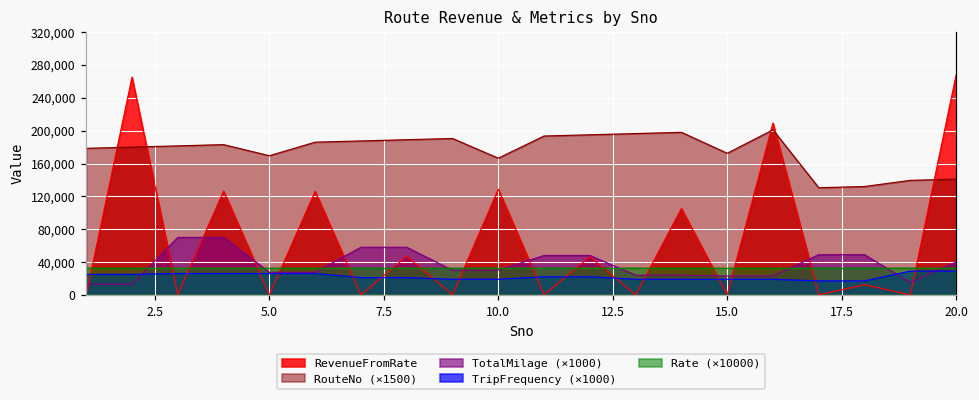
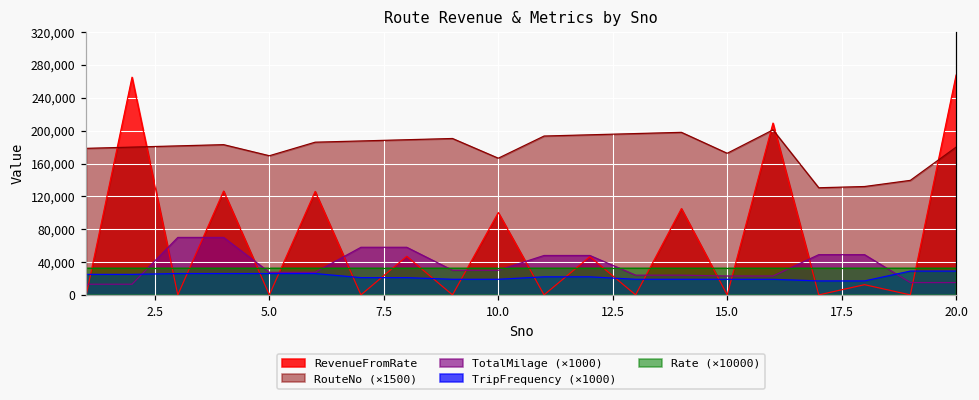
  {
    "RevenueFromRate": {
      "5.0": "0",
-     "10.0": "130,000",
+     "10.0": "100,000",
      "15.0": "0",
      "20.0": "270,000"
    },
    "RouteNo (×1500)": {
      "5.0": "170,000",
      "10.0": "170,000",
      "15.0": "170,000",
-     "20.0": "140,000"
+     "20.0": "180,000"
    },
    "TotalMilage (×1000)": {
      "15.0": "20,000",
-     "20.0": "40,000"
+     "20.0": "20,000"
    },
    "TripFrequency (×1000)": {
      "10.0": "20,000",
      "15.0": "20,000",
      "20.0": "30,000"
    },
    "Rate (×10000)": {
      "5.0": "30,000",
      "15.0": "30,000",
      "20.0": "30,000"
    }
  }
